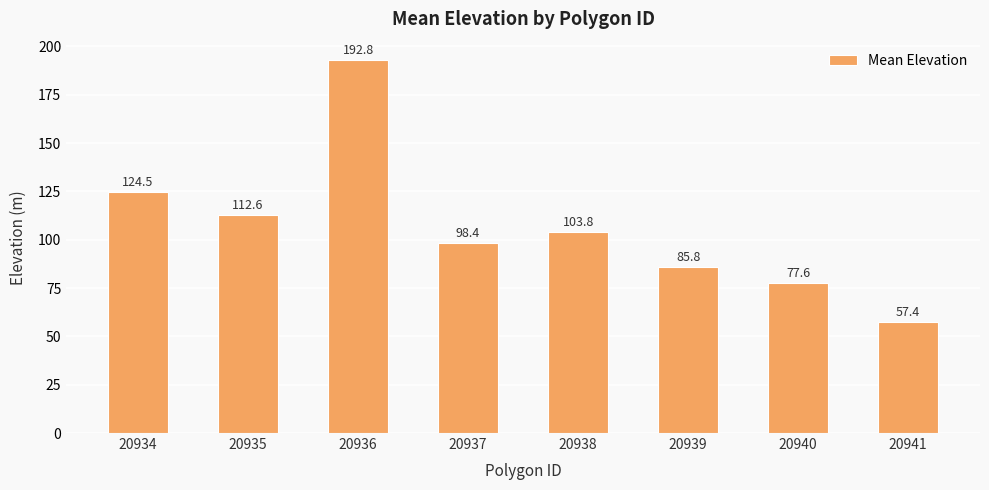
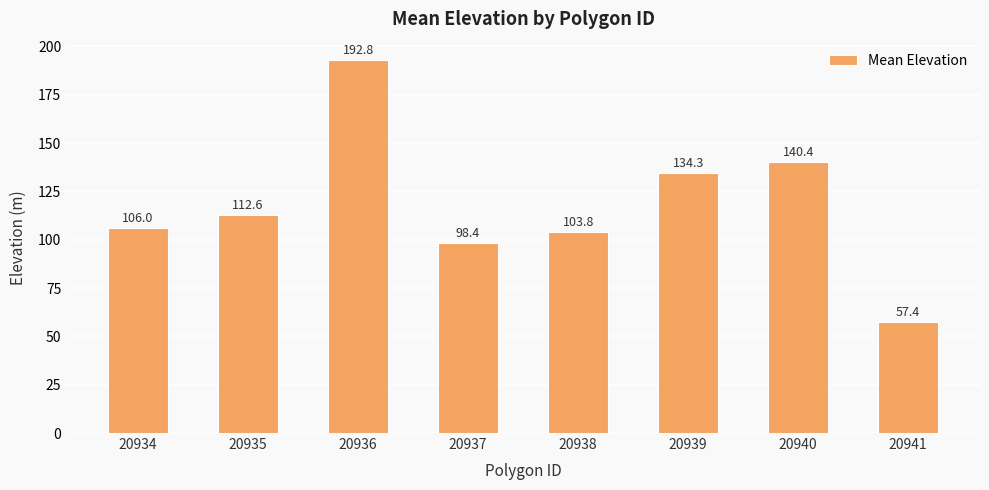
  {
-   "20934": 124.5,
+   "20934": 106.0,
    "20935": 112.6,
    "20936": 192.8,
    "20937": 98.4,
    "20938": 103.8,
-   "20939": 85.8,
-   "20940": 77.6,
+   "20939": 134.3,
+   "20940": 140.4,
    "20941": 57.4
  }
